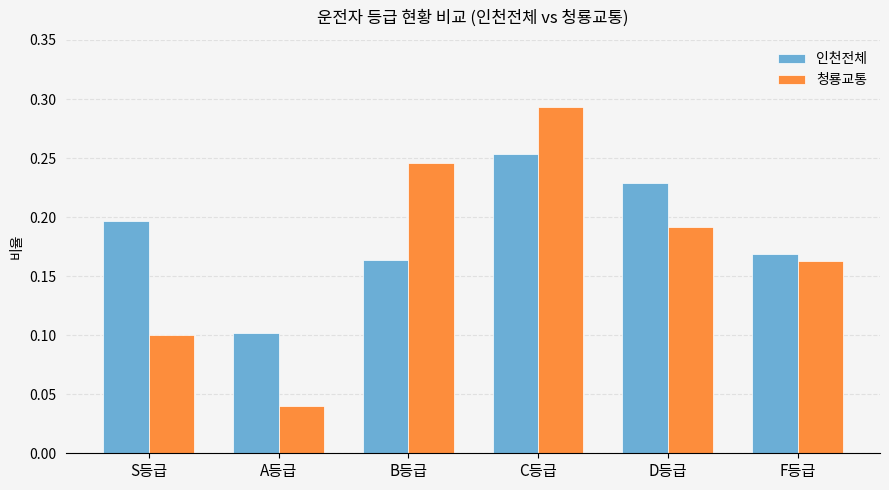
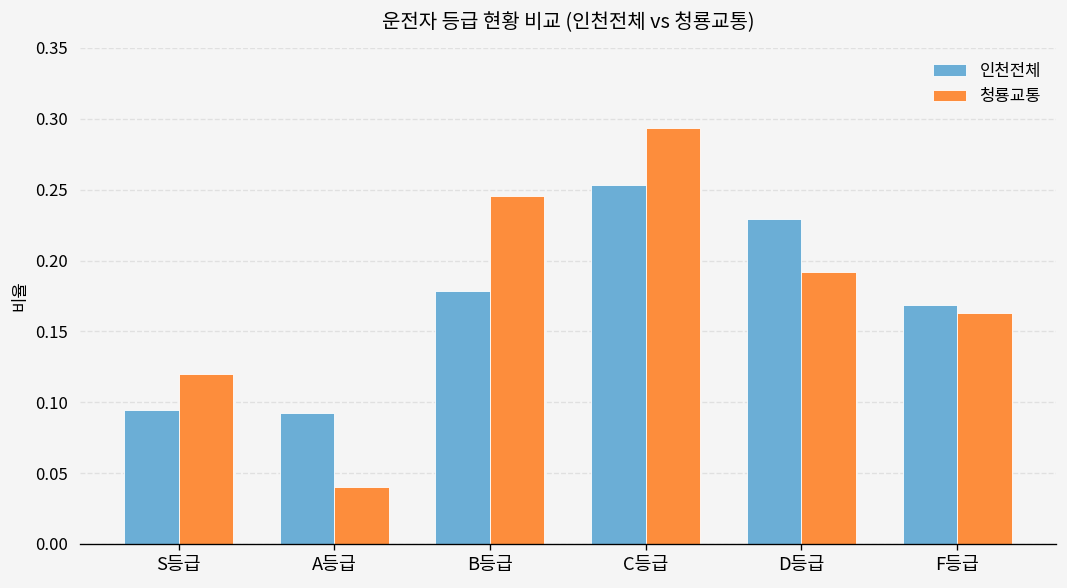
  {
    "인천전체": {
-     "S등급": 0.197,
-     "A등급": 0.102,
-     "B등급": 0.164,
+     "S등급": 0.095,
+     "A등급": 0.093,
+     "B등급": 0.178,
      "C등급": 0.253,
      "D등급": 0.229,
      "F등급": 0.169
    },
    "청룡교통": {
-     "S등급": 0.10,
+     "S등급": 0.12,
      "A등급": 0.04,
      "B등급": 0.246,
      "C등급": 0.293,
      "D등급": 0.19,
      "F등급": 0.163
    }
  }
